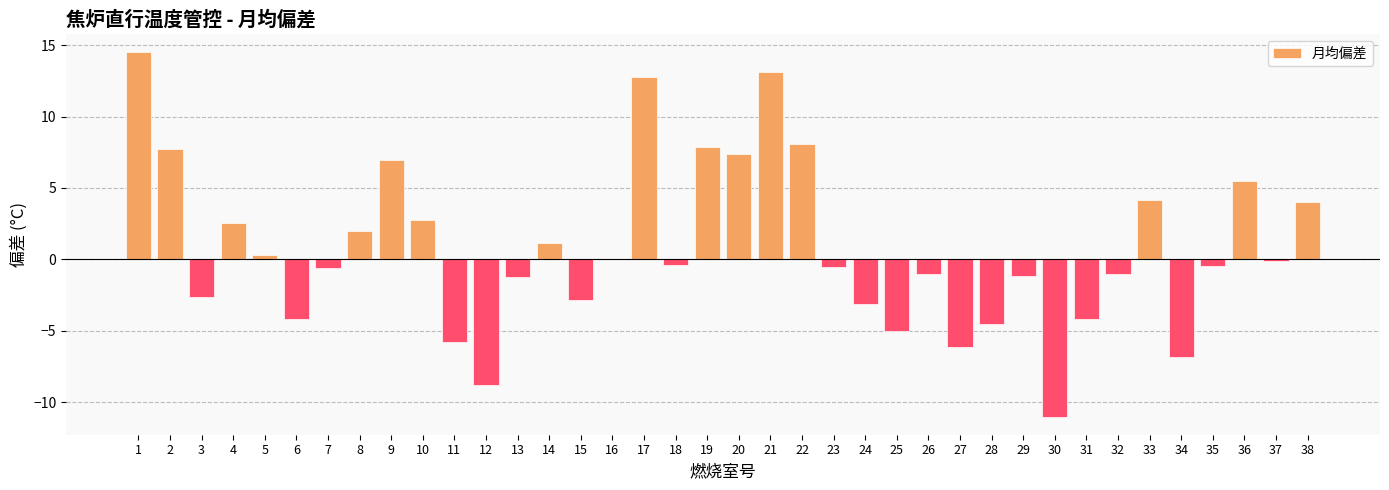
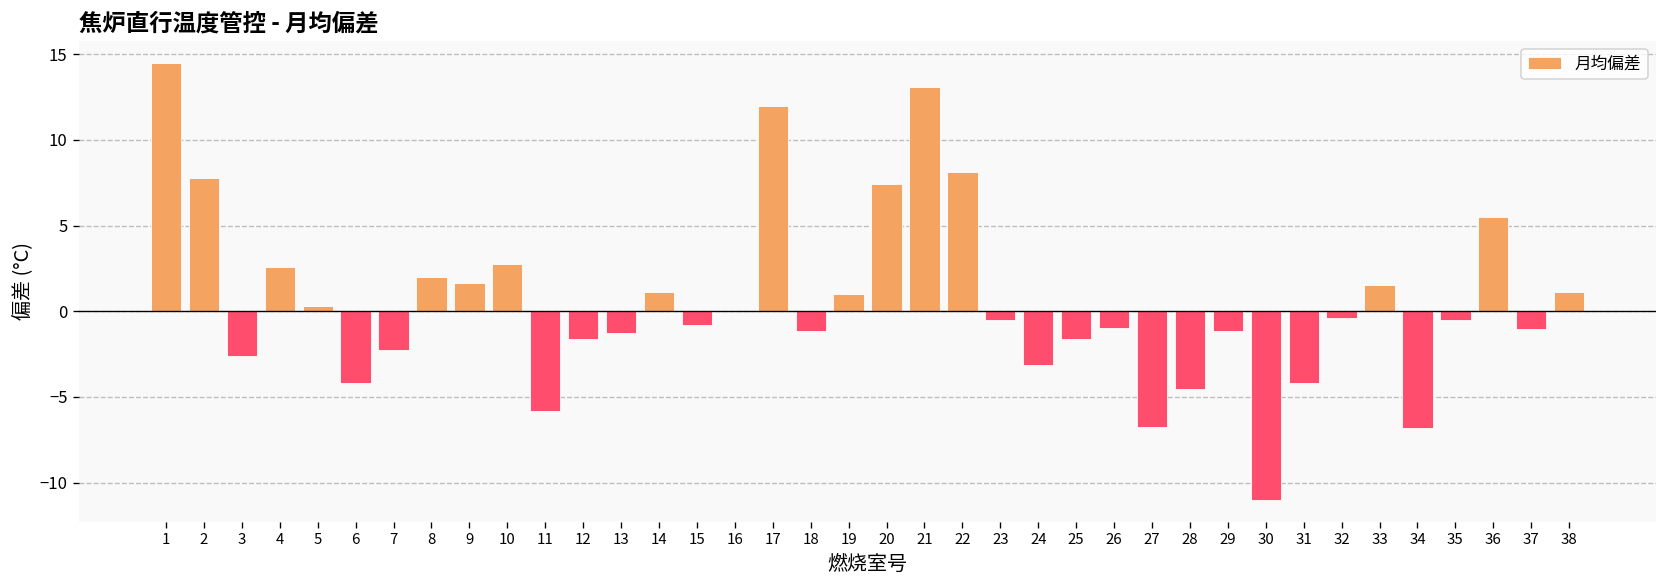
  {
    "1": 14.5,
    "2": 7.8,
    "3": -2.6,
    "4": 2.6,
    "5": 0.3,
    "6": -4.2,
-   "7": -0.6,
+   "7": -2.3,
    "8": 2.0,
-   "9": 7.0,
+   "9": 1.6,
    "10": 2.8,
    "11": -5.8,
-   "12": -8.8,
+   "12": -1.6,
    "13": -1.3,
    "14": 1.1,
-   "15": -2.9,
+   "15": -0.8,
    "16": 0.0,
-   "17": 12.8,
-   "18": -0.4,
-   "19": 7.9,
+   "17": 12.0,
+   "18": -1.1,
+   "19": 1.0,
    "20": 7.4,
    "21": 13.1,
    "22": 8.1,
    "23": -0.5,
    "24": -3.1,
-   "25": -5.0,
+   "25": -1.6,
    "26": -1.0,
-   "27": -6.1,
+   "27": -6.8,
    "28": -4.5,
    "29": -1.2,
    "30": -11.0,
    "31": -4.2,
-   "32": -1.0,
-   "33": 4.1,
+   "32": -0.4,
+   "33": 1.5,
    "34": -6.8,
    "35": -0.5,
    "36": 5.5,
-   "37": -0.1,
-   "38": 4.0
+   "37": -1.1,
+   "38": 1.1
  }
